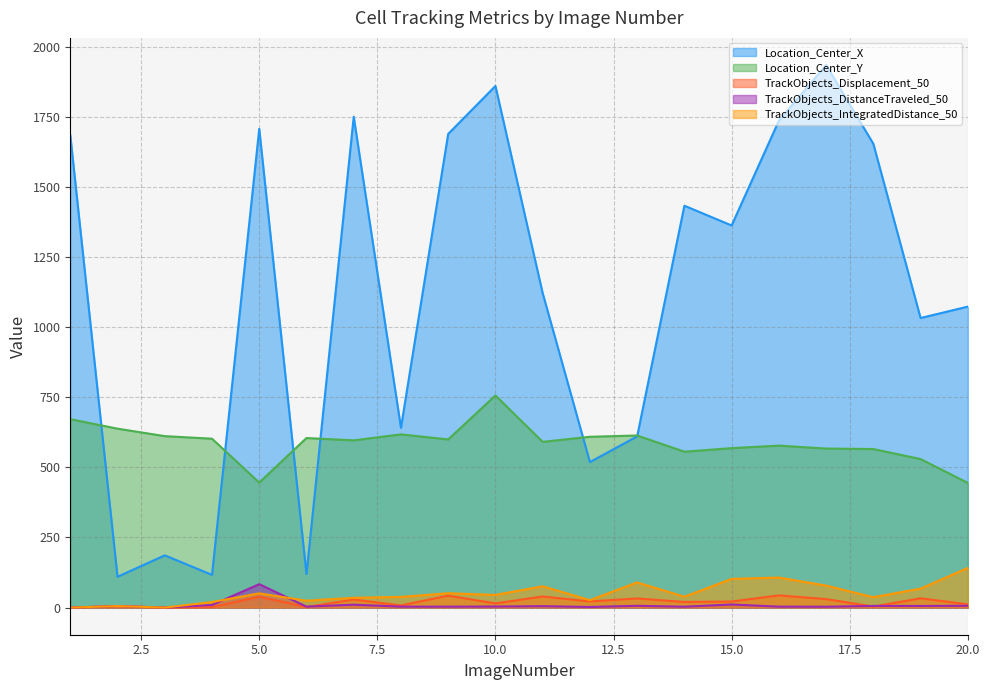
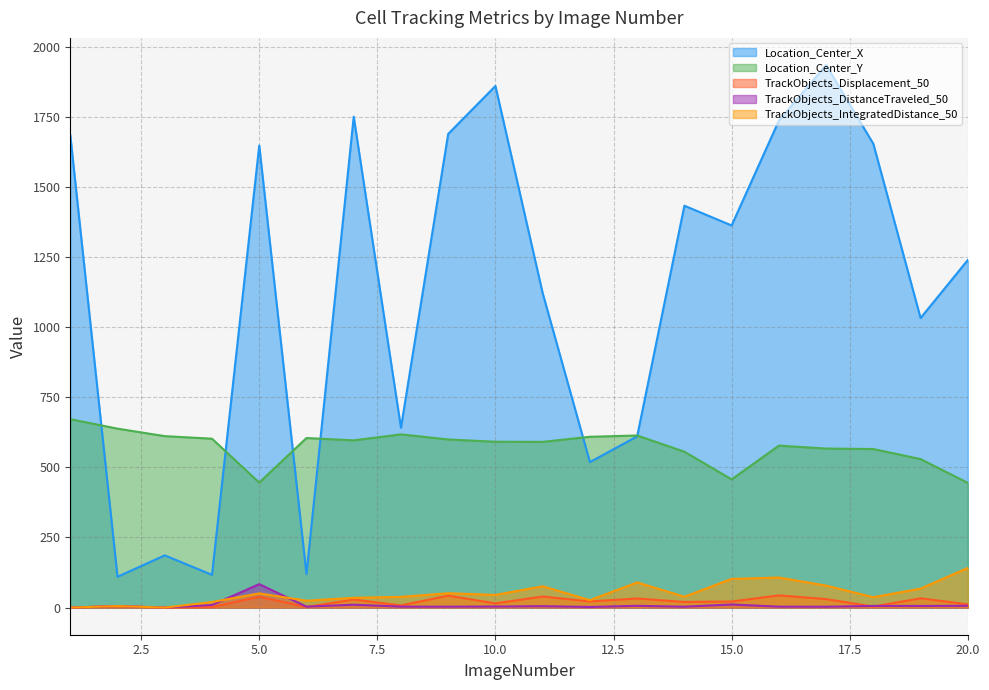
  {
    "Location_Center_X": {
-     "5.0": 1710,
+     "5.0": 1650,
      "10.0": 1860,
      "15.0": 1360,
-     "20.0": 1070
+     "20.0": 1240
    },
    "Location_Center_Y": {
      "5.0": 450,
-     "10.0": 760,
-     "15.0": 570,
+     "10.0": 590,
+     "15.0": 460,
      "20.0": 440
    },
    "TrackObjects_DistanceTraveled_50": {
      "5.0": 80,
      "10.0": 0,
      "15.0": 10
    }
  }
